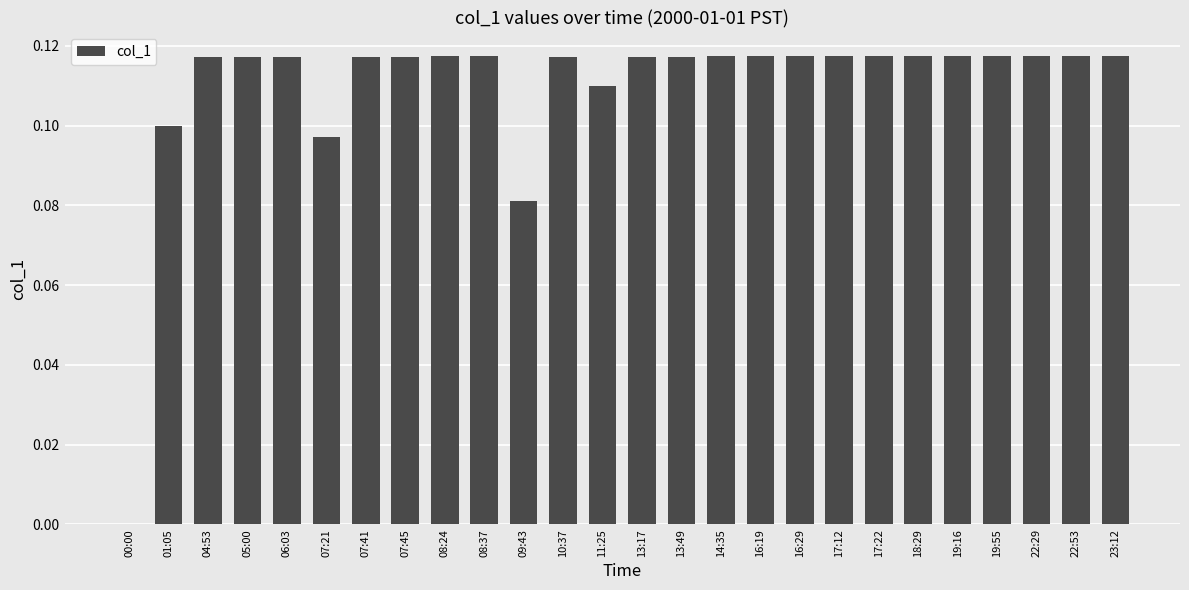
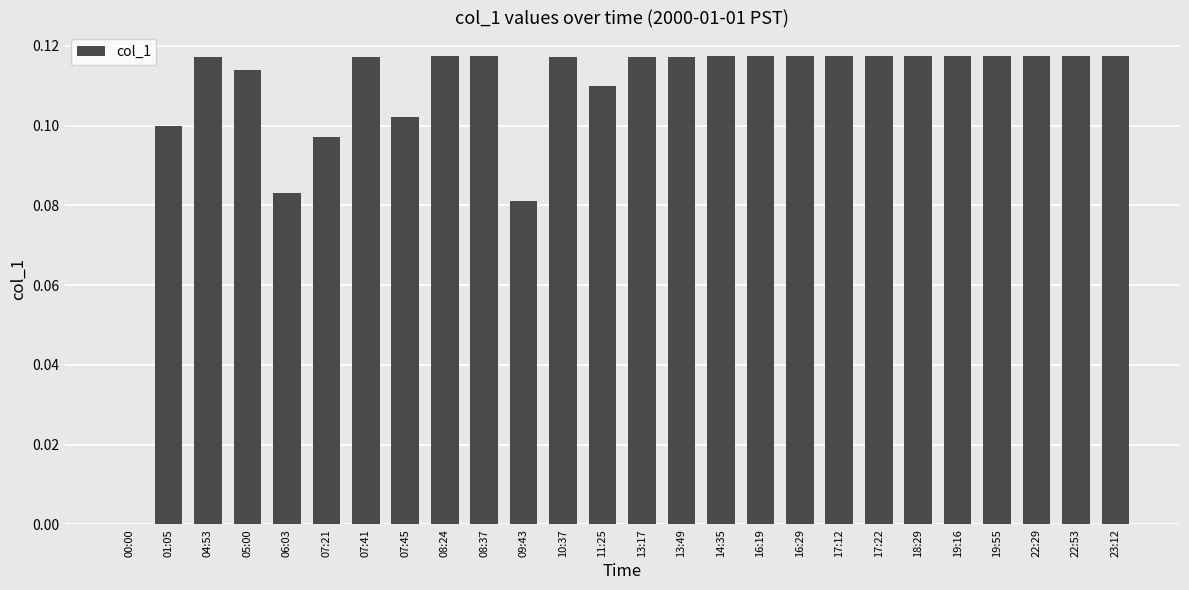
  {
    "00:00": 0.000,
    "01:05": 0.100,
    "04:53": 0.117,
-   "05:00": 0.117,
-   "06:03": 0.117,
+   "05:00": 0.114,
+   "06:03": 0.083,
    "07:21": 0.097,
    "07:41": 0.117,
-   "07:45": 0.117,
+   "07:45": 0.102,
    "08:24": 0.117,
    "08:37": 0.117,
    "09:43": 0.081,
    "10:37": 0.117,
    "11:25": 0.110,
    "13:17": 0.117,
    "13:49": 0.117,
    "14:35": 0.117,
    "16:19": 0.117,
    "16:29": 0.117,
    "17:12": 0.117,
    "17:22": 0.117,
    "18:29": 0.117,
    "19:16": 0.117,
    "19:55": 0.117,
    "22:29": 0.117,
    "22:53": 0.117,
    "23:12": 0.117
  }
